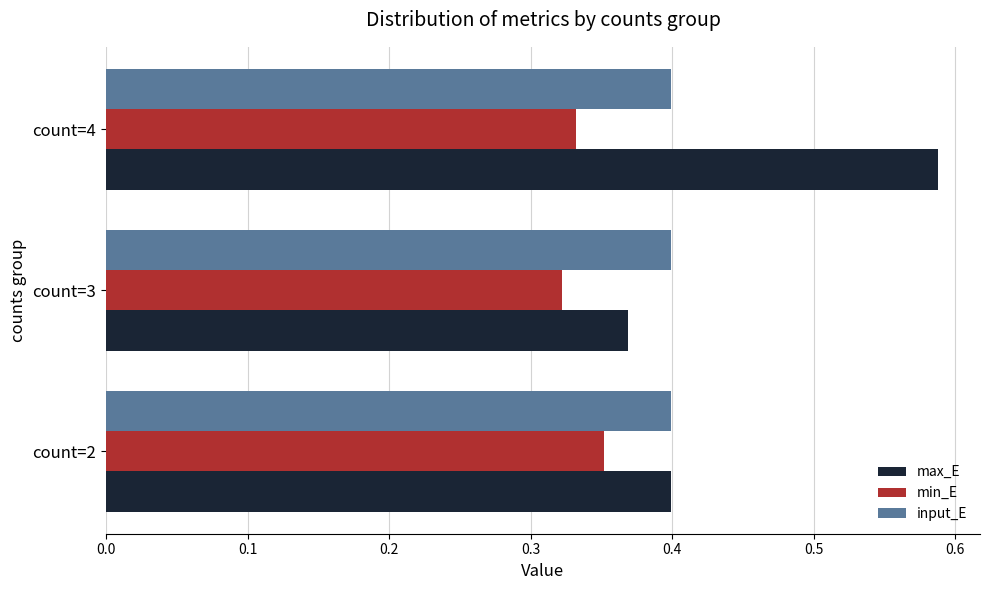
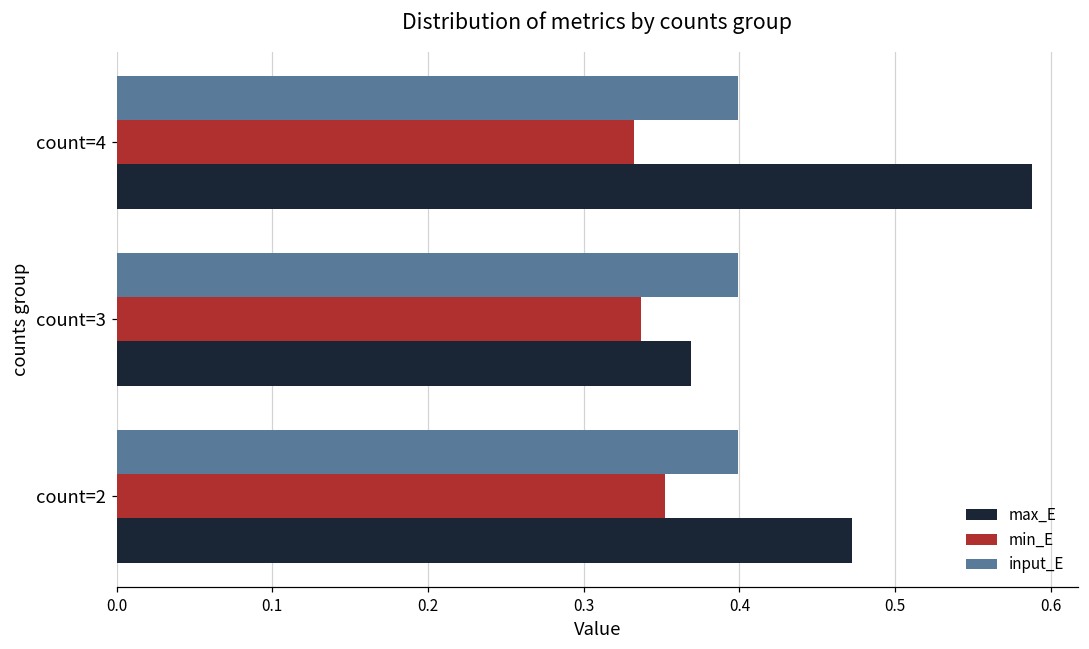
  {
    "max_E": {
      "count=4": 0.588,
      "count=3": 0.369,
-     "count=2": 0.399
+     "count=2": 0.472
    },
    "min_E": {
      "count=4": 0.332,
-     "count=3": 0.322,
+     "count=3": 0.337,
      "count=2": 0.352
    },
    "input_E": {
      "count=4": 0.399,
      "count=3": 0.399,
      "count=2": 0.399
    }
  }
